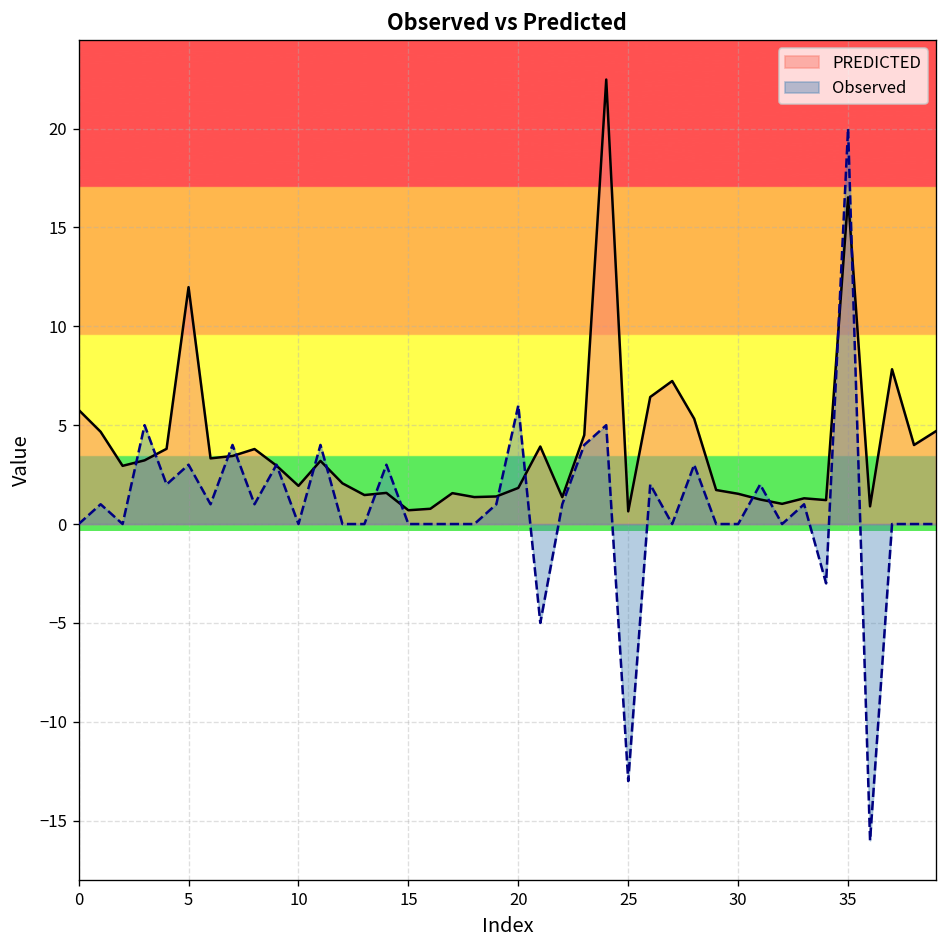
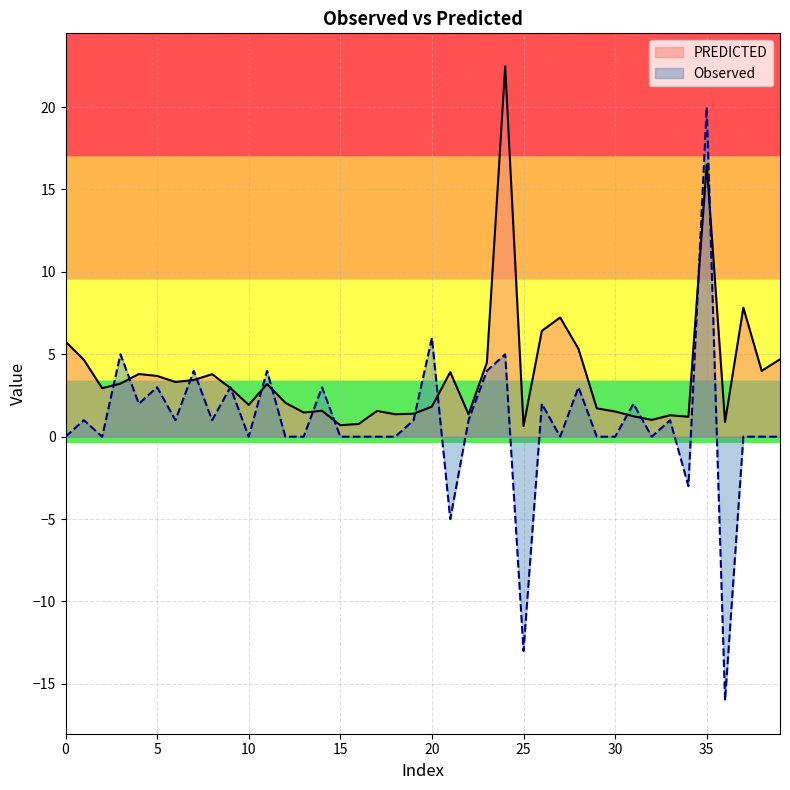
  {
    "PREDICTED": {
      "0": 5.8,
-     "5": 12.0,
+     "5": 3.7,
      "10": 1.9,
      "15": 0.7,
      "20": 1.8,
      "25": 0.6,
      "30": 1.5,
      "35": 16.5
    }
  }
